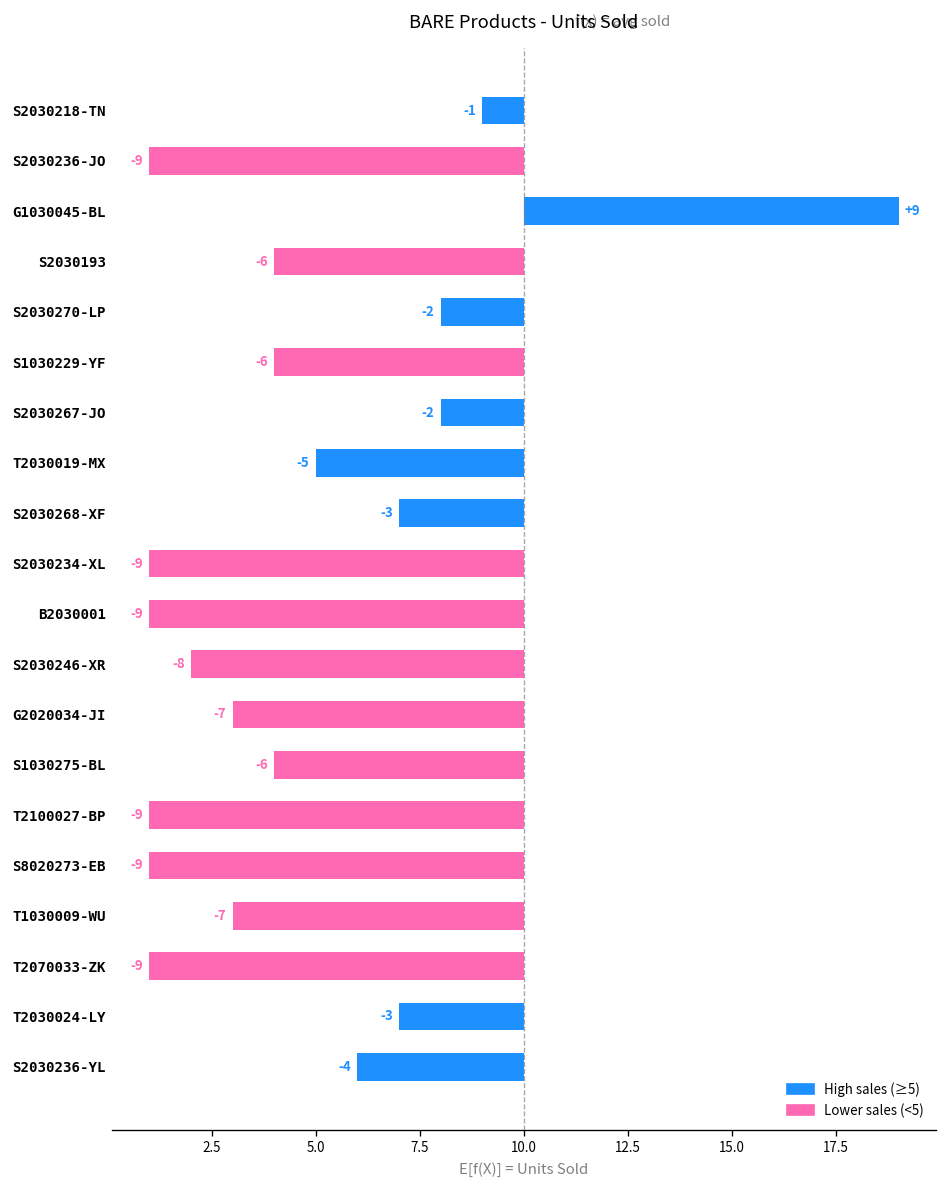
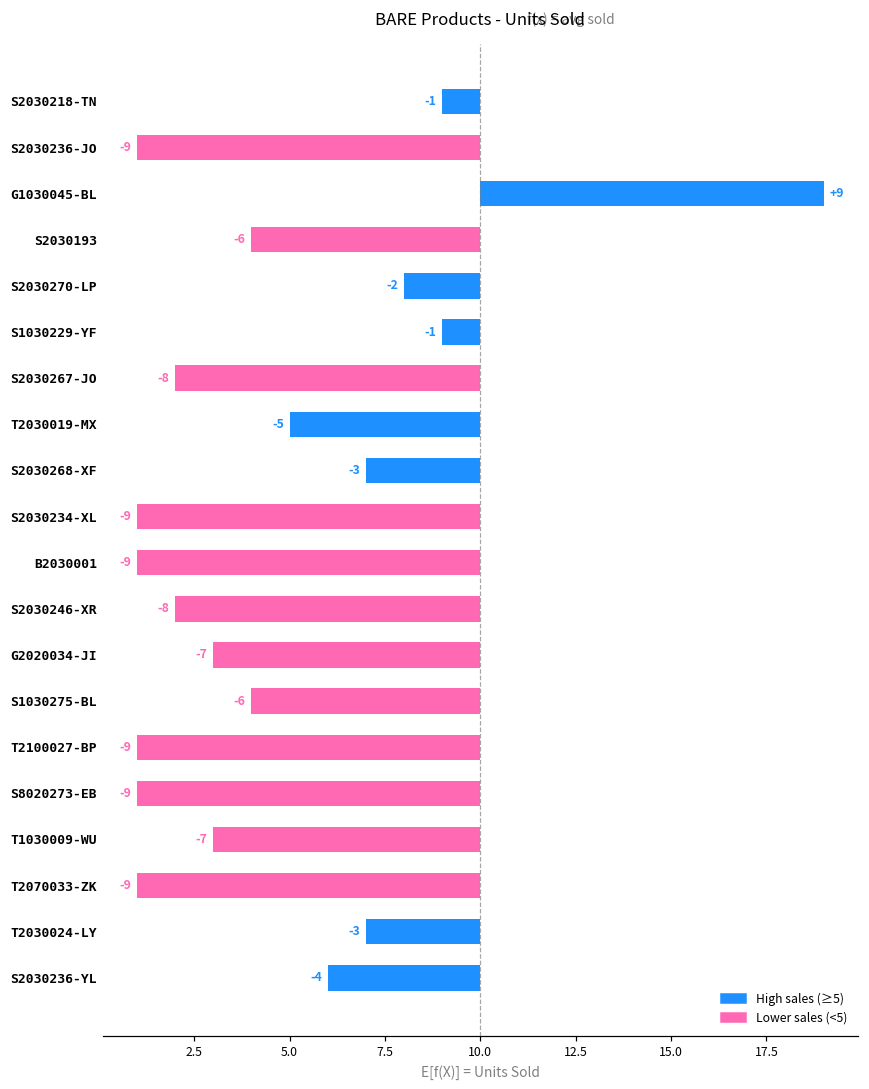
  {
    "S2030218-TN": "-1",
    "S2030236-JO": "-9",
    "G1030045-BL": "+9",
    "S2030193": "-6",
    "S2030270-LP": "-2",
-   "S1030229-YF": "-6",
-   "S2030267-JO": "-2",
+   "S1030229-YF": "-1",
+   "S2030267-JO": "-8",
    "T2030019-MX": "-5",
    "S2030268-XF": "-3",
    "S2030234-XL": "-9",
    "B2030001": "-9",
    "S2030246-XR": "-8",
    "G2020034-JI": "-7",
    "S1030275-BL": "-6",
    "T2100027-BP": "-9",
    "S8020273-EB": "-9",
    "T1030009-WU": "-7",
    "T2070033-ZK": "-9",
    "T2030024-LY": "-3",
    "S2030236-YL": "-4"
  }
